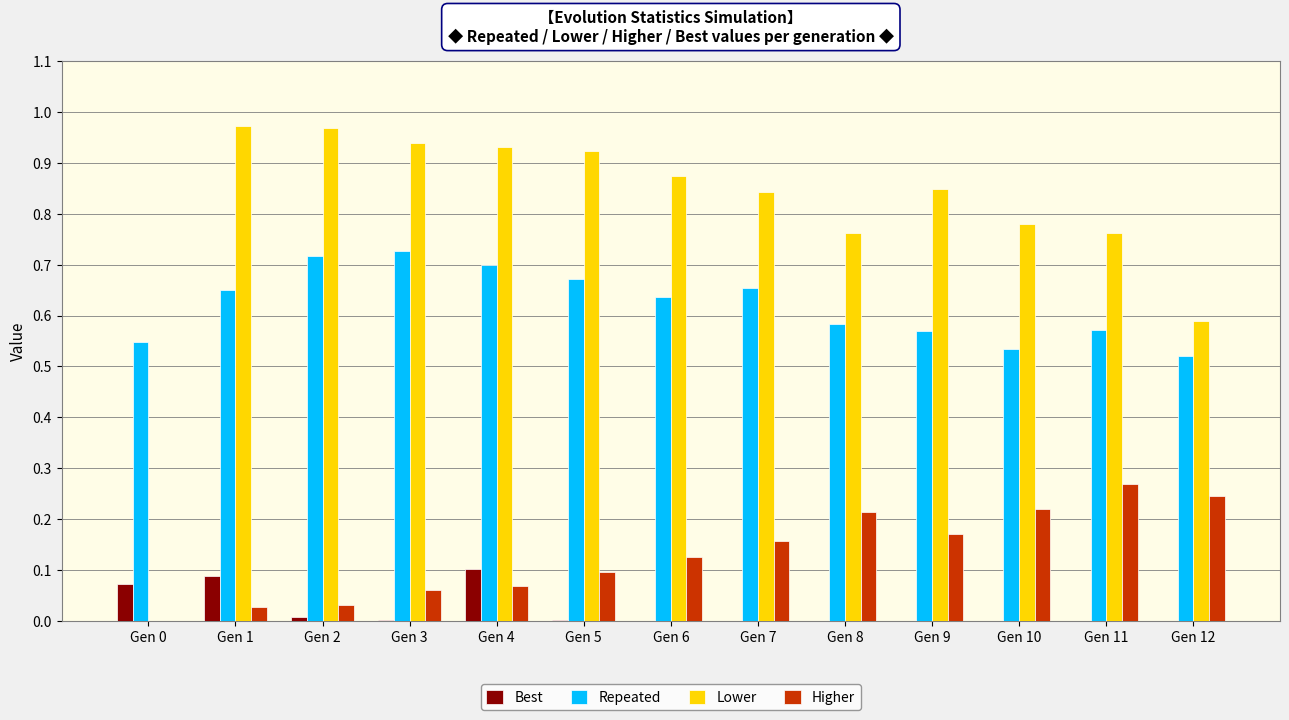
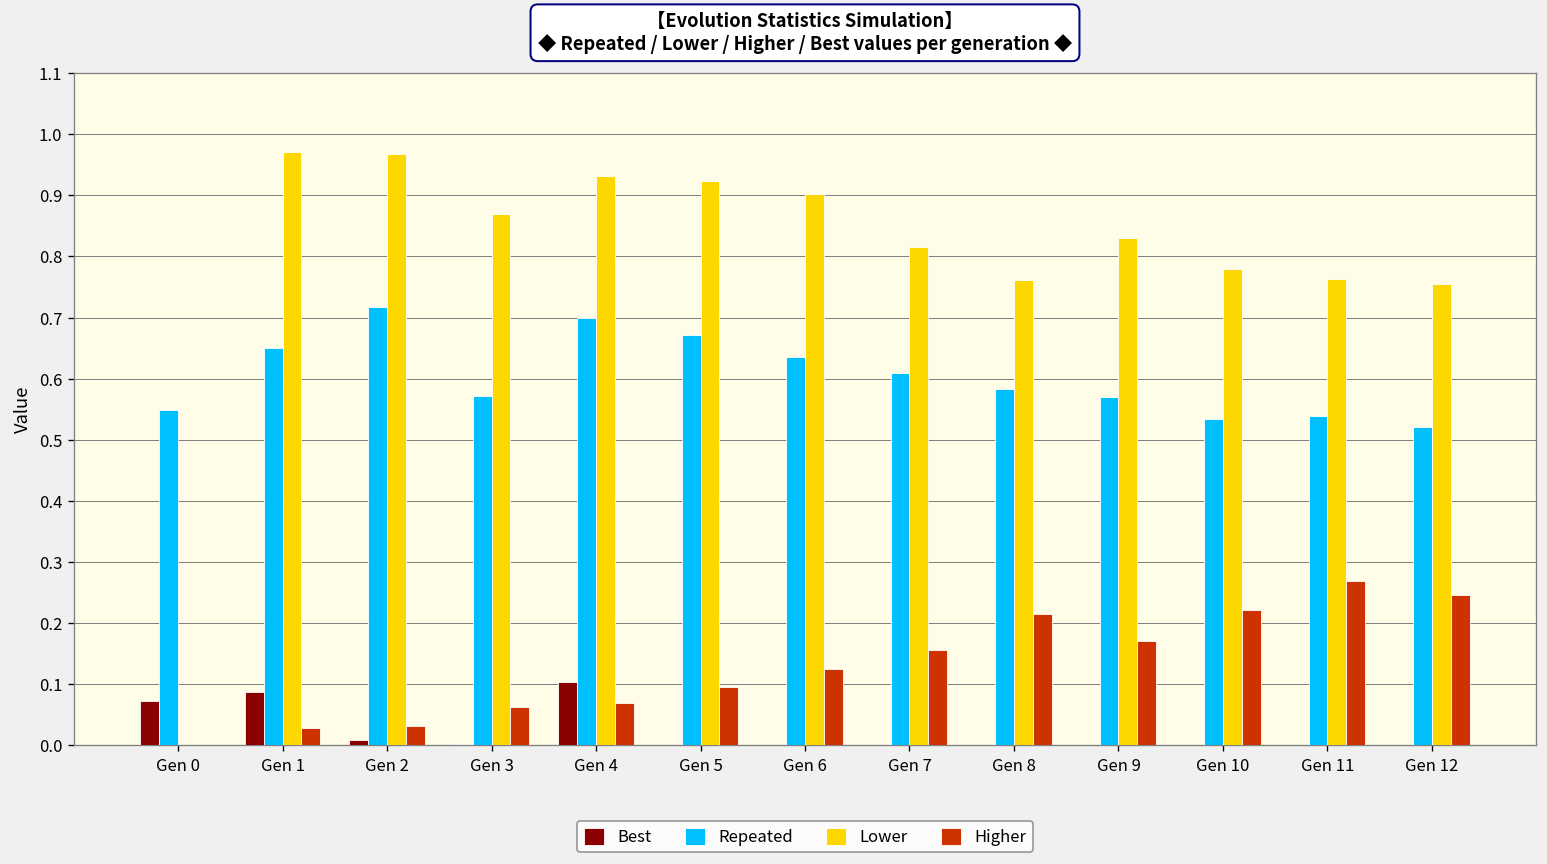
  {
    "Best": {
      "Gen 0": 0.07,
      "Gen 1": 0.09,
      "Gen 2": 0.01,
      "Gen 4": 0.10,
      "Gen 6": 0.00,
      "Gen 7": 0.00,
      "Gen 8": 0.00,
      "Gen 9": 0.00,
      "Gen 10": 0.00,
      "Gen 11": 0.00,
      "Gen 12": 0.00
    },
    "Repeated": {
      "Gen 0": 0.55,
      "Gen 1": 0.65,
      "Gen 2": 0.72,
-     "Gen 3": 0.73,
+     "Gen 3": 0.57,
      "Gen 4": 0.70,
      "Gen 5": 0.67,
      "Gen 6": 0.64,
-     "Gen 7": 0.65,
+     "Gen 7": 0.61,
      "Gen 8": 0.58,
      "Gen 9": 0.57,
      "Gen 10": 0.53,
-     "Gen 11": 0.57,
+     "Gen 11": 0.54,
      "Gen 12": 0.52
    },
    "Lower": {
      "Gen 0": 0.00,
      "Gen 1": 0.97,
      "Gen 2": 0.97,
-     "Gen 3": 0.94,
+     "Gen 3": 0.87,
      "Gen 4": 0.93,
      "Gen 5": 0.92,
-     "Gen 6": 0.88,
-     "Gen 7": 0.84,
+     "Gen 6": 0.90,
+     "Gen 7": 0.81,
      "Gen 8": 0.76,
-     "Gen 9": 0.85,
+     "Gen 9": 0.83,
      "Gen 10": 0.78,
      "Gen 11": 0.76,
-     "Gen 12": 0.59
+     "Gen 12": 0.75
    },
    "Higher": {
      "Gen 0": 0.00,
      "Gen 1": 0.03,
      "Gen 2": 0.03,
      "Gen 3": 0.06,
      "Gen 4": 0.07,
      "Gen 5": 0.10,
      "Gen 6": 0.13,
      "Gen 7": 0.16,
      "Gen 8": 0.21,
      "Gen 9": 0.17,
      "Gen 10": 0.22,
      "Gen 11": 0.27,
      "Gen 12": 0.25
    }
  }
